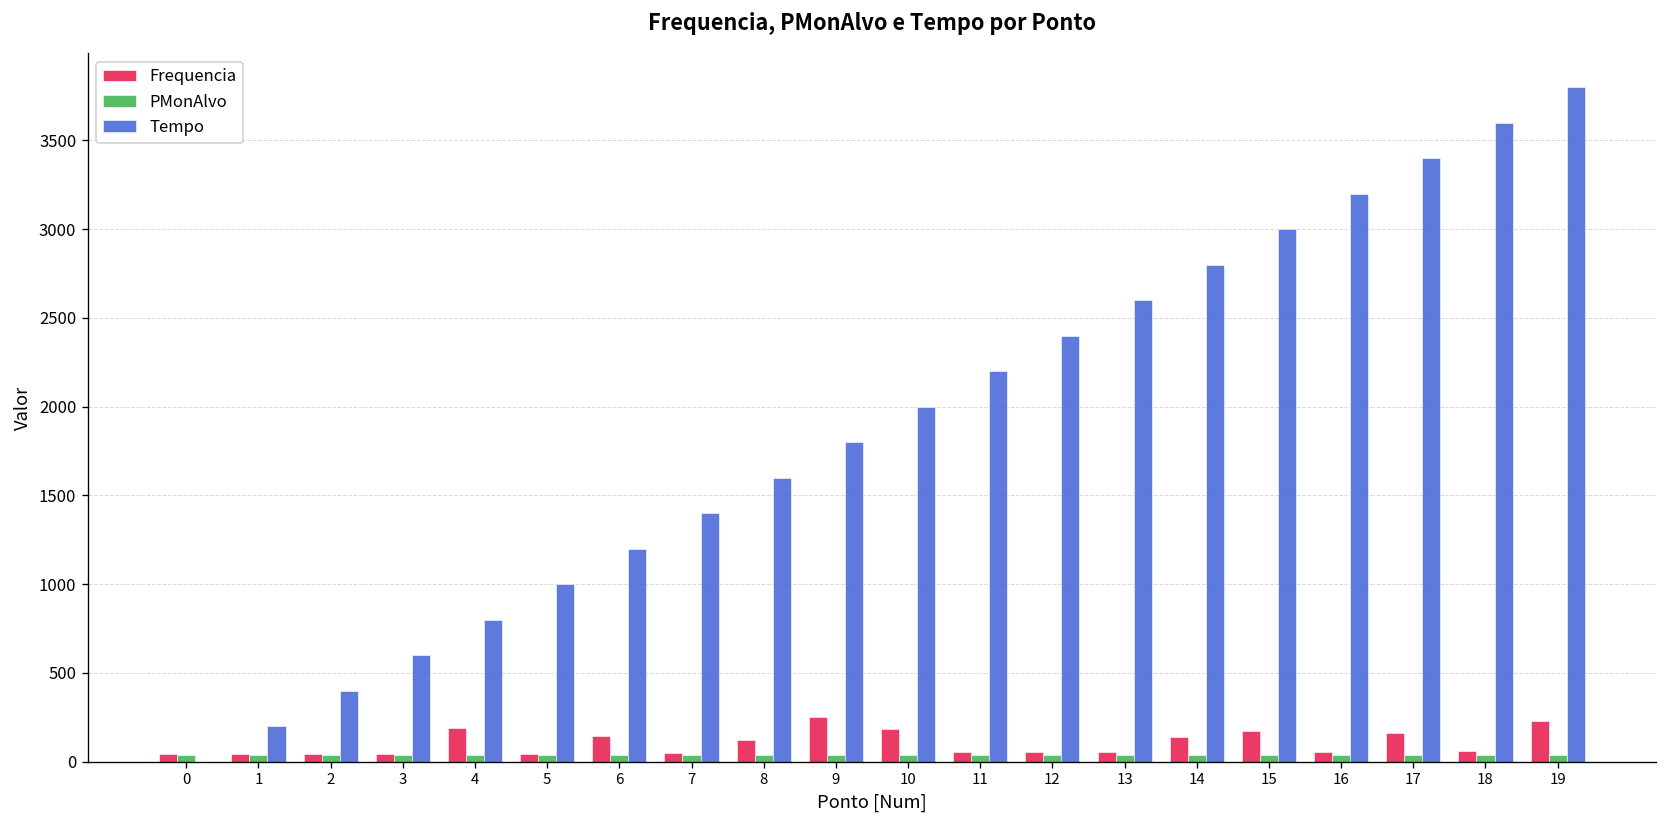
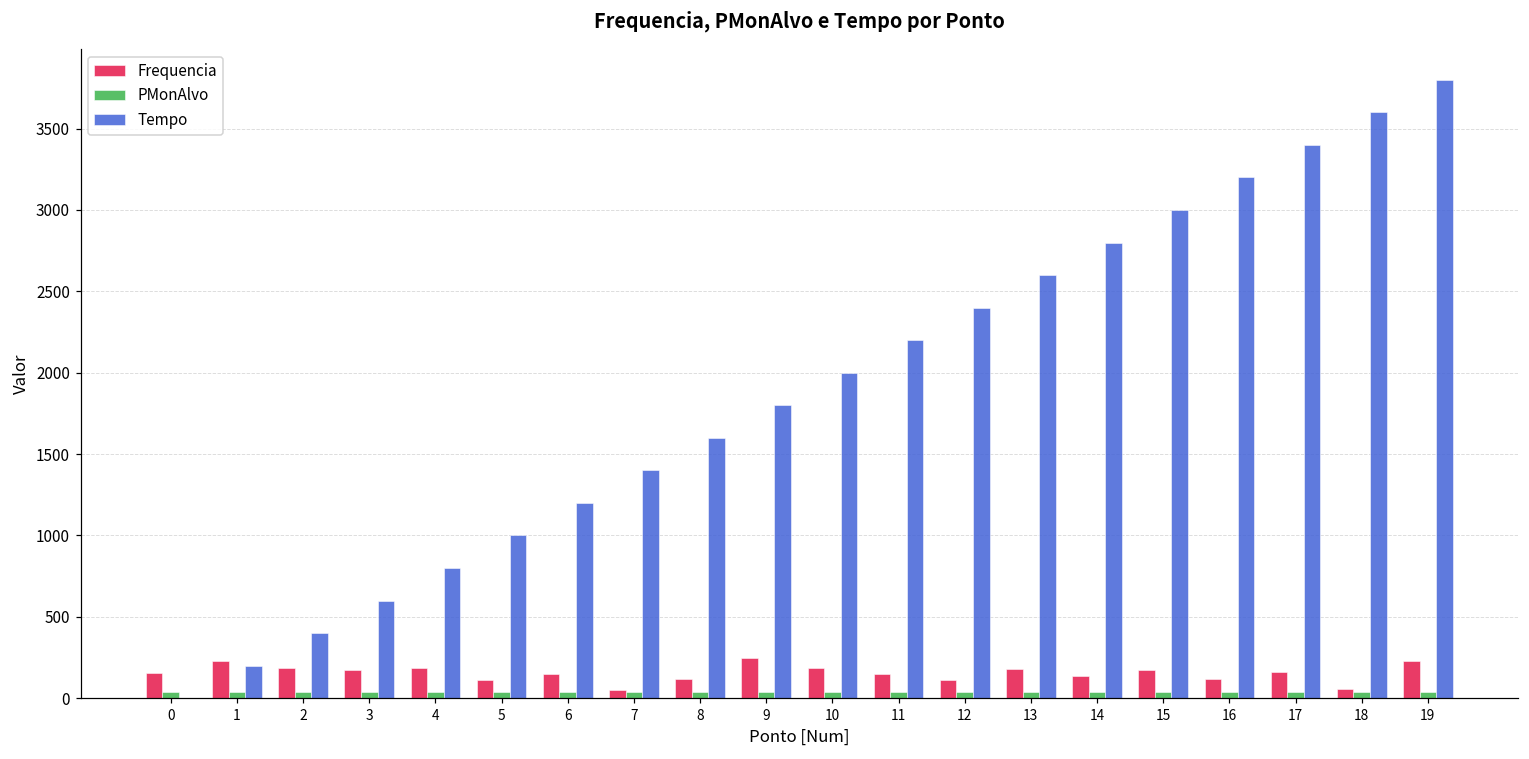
  {
    "Frequencia": {
-     "0": 40,
-     "1": 40,
-     "2": 40,
-     "3": 40,
+     "0": 150,
+     "1": 230,
+     "2": 190,
+     "3": 180,
      "4": 190,
-     "5": 50,
+     "5": 110,
      "6": 150,
      "7": 50,
      "8": 120,
      "9": 250,
      "10": 190,
-     "11": 50,
-     "12": 50,
-     "13": 50,
+     "11": 150,
+     "12": 110,
+     "13": 180,
      "14": 140,
      "15": 170,
-     "16": 60,
+     "16": 120,
      "17": 160,
      "18": 60,
      "19": 230
    },
    "PMonAlvo": {
      "0": 40,
      "1": 40,
      "2": 40,
      "3": 40,
      "4": 40,
      "5": 40,
      "6": 40,
      "7": 40,
      "8": 40,
      "9": 40,
      "10": 40,
      "11": 40,
      "12": 40,
      "13": 40,
      "14": 40,
      "15": 40,
      "16": 40,
      "17": 40,
      "18": 40,
      "19": 40
    },
    "Tempo": {
      "0": 0,
      "1": 200,
      "2": 400,
      "3": 600,
      "4": 800,
      "5": 1000,
      "6": 1200,
      "7": 1400,
      "8": 1600,
      "9": 1800,
      "10": 2000,
      "11": 2200,
      "12": 2400,
      "13": 2600,
      "14": 2800,
      "15": 3000,
      "16": 3200,
      "17": 3400,
      "18": 3600,
      "19": 3800
    }
  }
